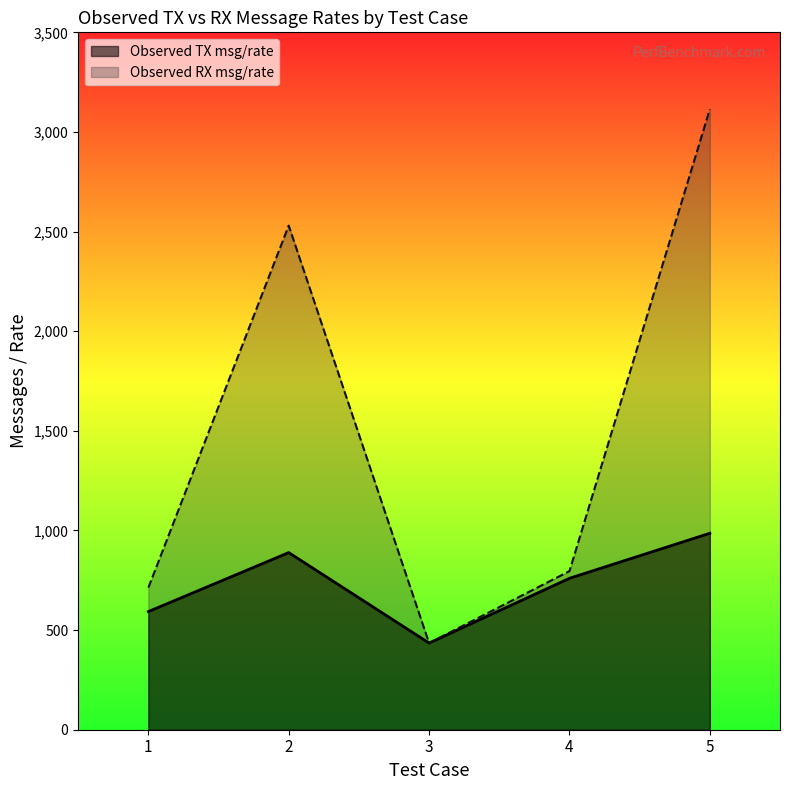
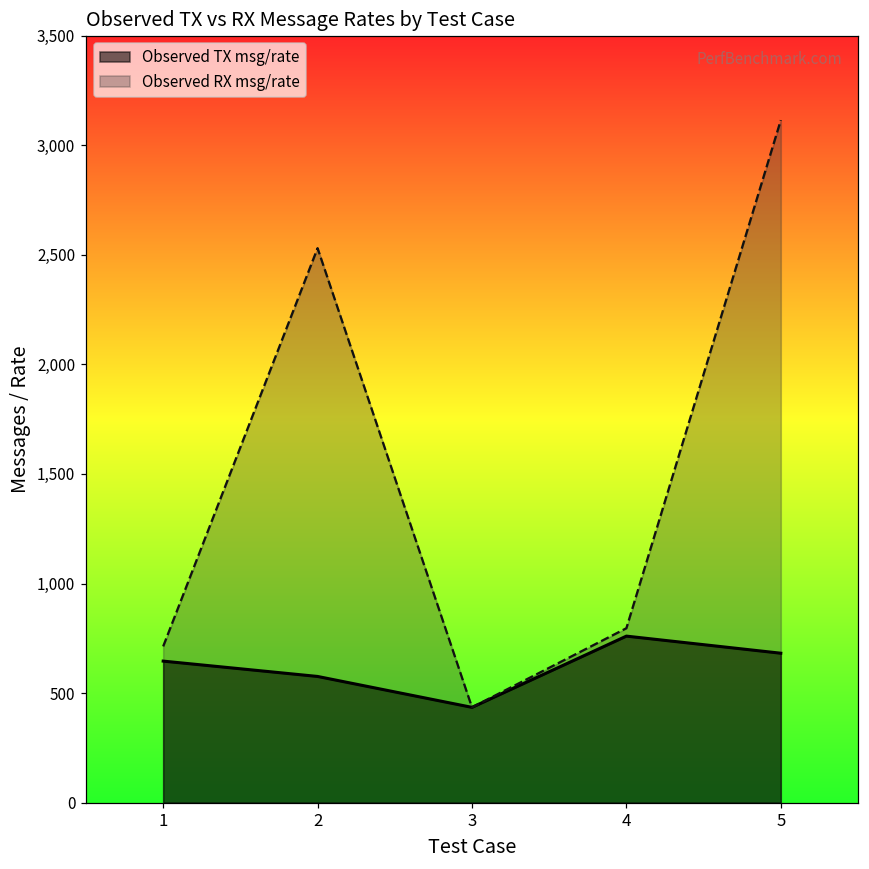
  {
    "Observed TX msg/rate": {
-     "1": "590",
-     "2": "890",
+     "1": "650",
+     "2": "580",
      "4": "760",
-     "5": "990"
+     "5": "680"
    },
    "Observed RX msg/rate": {
      "1": "710",
      "2": "2,530",
      "4": "800",
      "5": "3,110"
    }
  }
